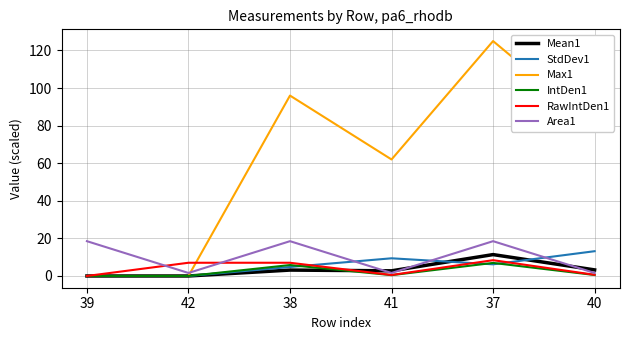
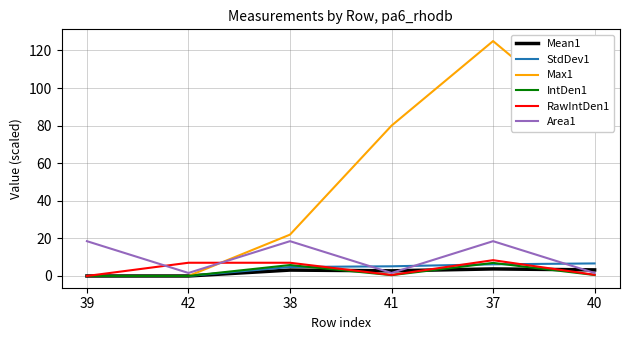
  {
    "Mean1": {
      "38": 3,
-     "37": 11,
+     "37": 4,
      "40": 3
    },
    "StdDev1": {
-     "41": 9,
-     "40": 13
+     "41": 5,
+     "40": 7
    },
    "Max1": {
-     "38": 96,
-     "41": 62,
+     "38": 22,
+     "41": 80,
      "37": 125
    },
    "RawIntDen1": {
      "42": 7,
      "37": 8
    },
    "Area1": {
      "39": 19,
      "42": 2,
      "38": 19,
      "37": 19
    }
  }
